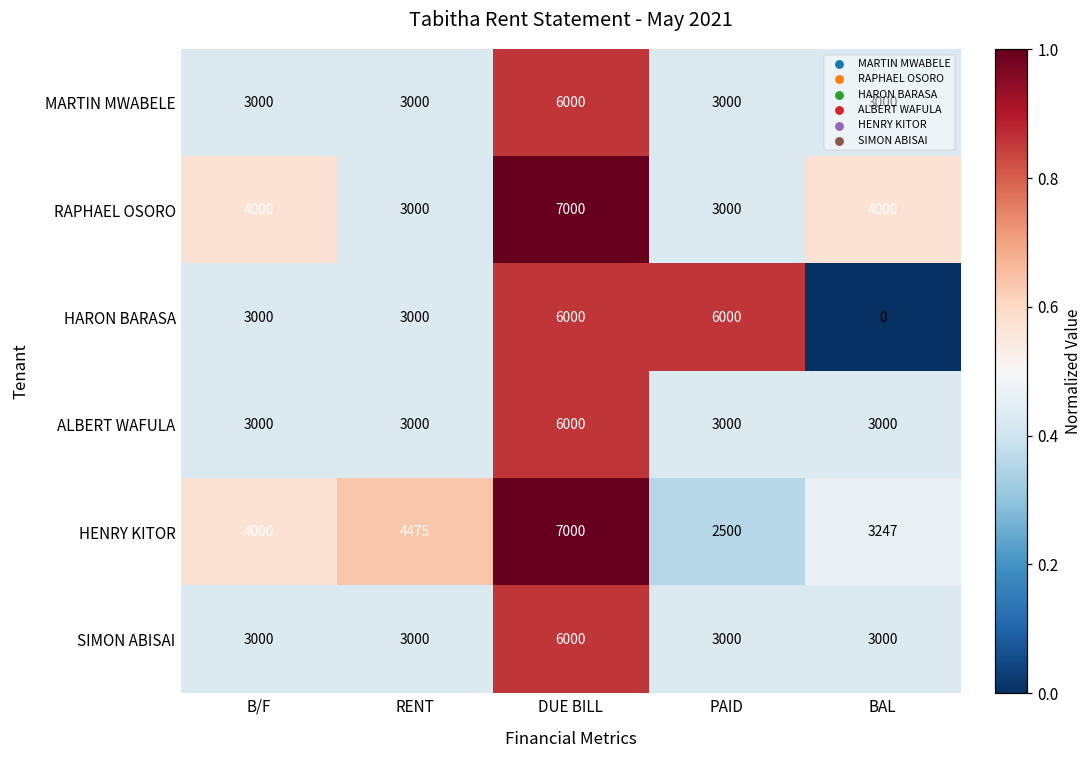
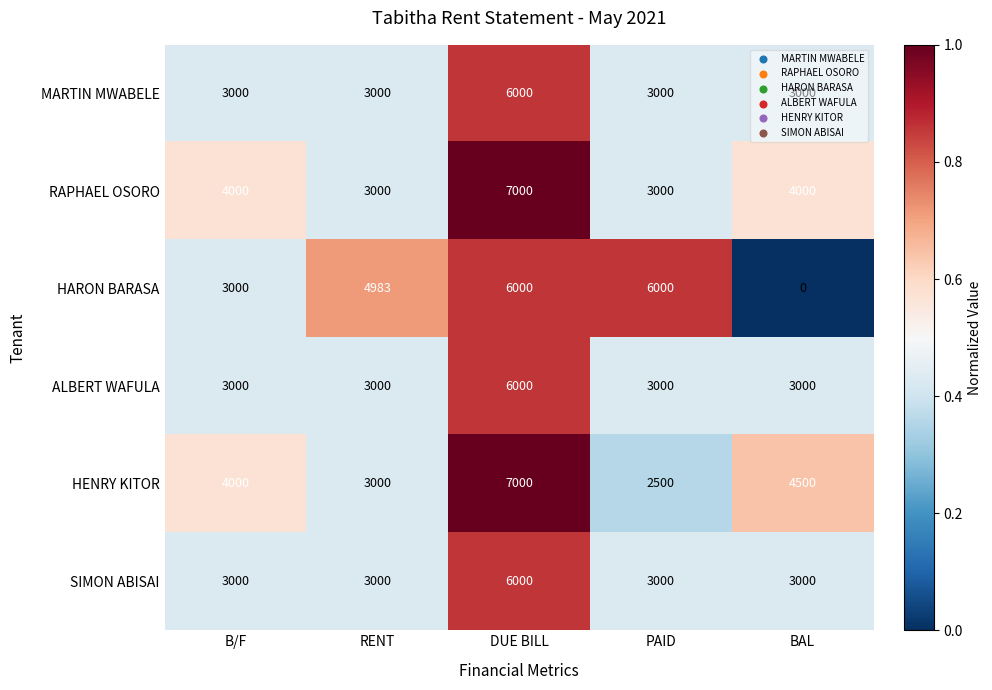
  {
    "MARTIN MWABELE": {
      "B/F": 3000,
      "RENT": 3000,
      "DUE BILL": 6000,
      "PAID": 3000
    },
    "RAPHAEL OSORO": {
      "RENT": 3000,
      "DUE BILL": 7000,
      "PAID": 3000
    },
    "HARON BARASA": {
      "B/F": 3000,
-     "RENT": 3000,
+     "RENT": 4983,
      "DUE BILL": 6000,
      "PAID": 6000,
      "BAL": 0
    },
    "ALBERT WAFULA": {
      "B/F": 3000,
      "RENT": 3000,
      "DUE BILL": 6000,
      "PAID": 3000,
      "BAL": 3000
    },
    "HENRY KITOR": {
-     "RENT": 4475,
+     "RENT": 3000,
      "DUE BILL": 7000,
      "PAID": 2500,
-     "BAL": 3247
+     "BAL": 4500
    },
    "SIMON ABISAI": {
      "B/F": 3000,
      "RENT": 3000,
      "DUE BILL": 6000,
      "PAID": 3000,
      "BAL": 3000
    }
  }
